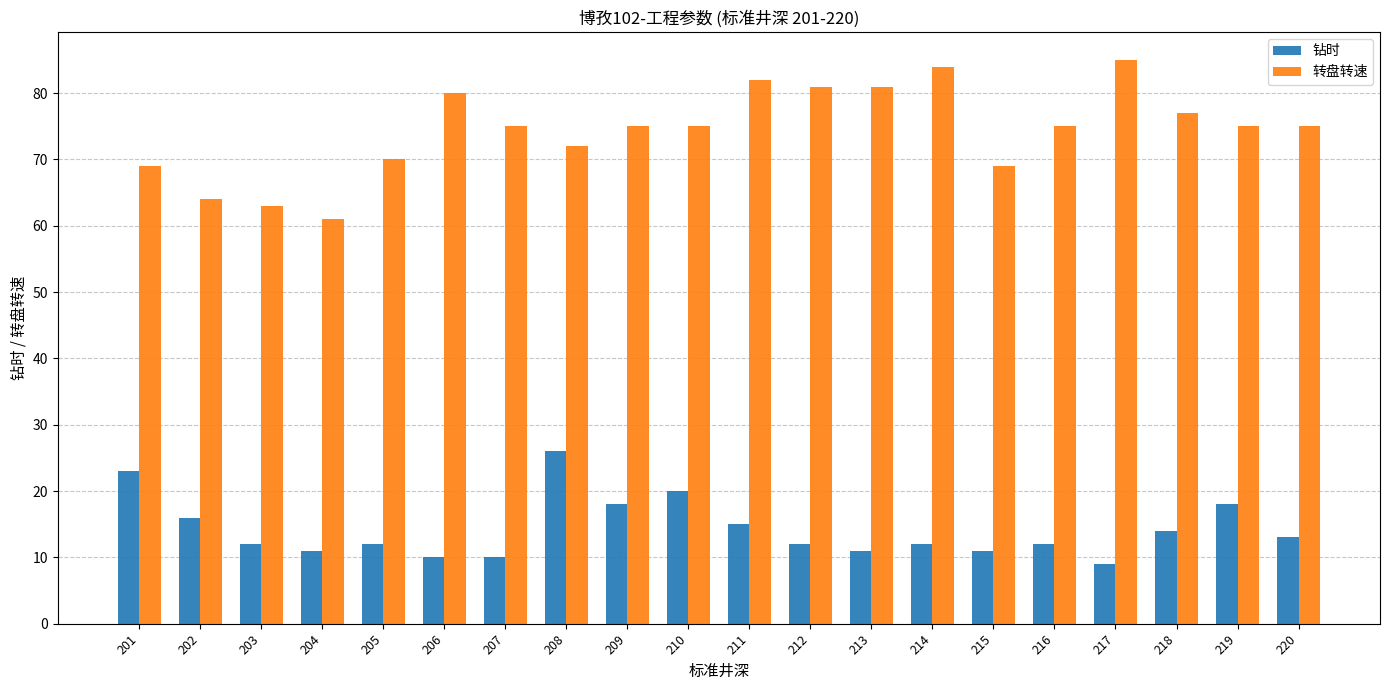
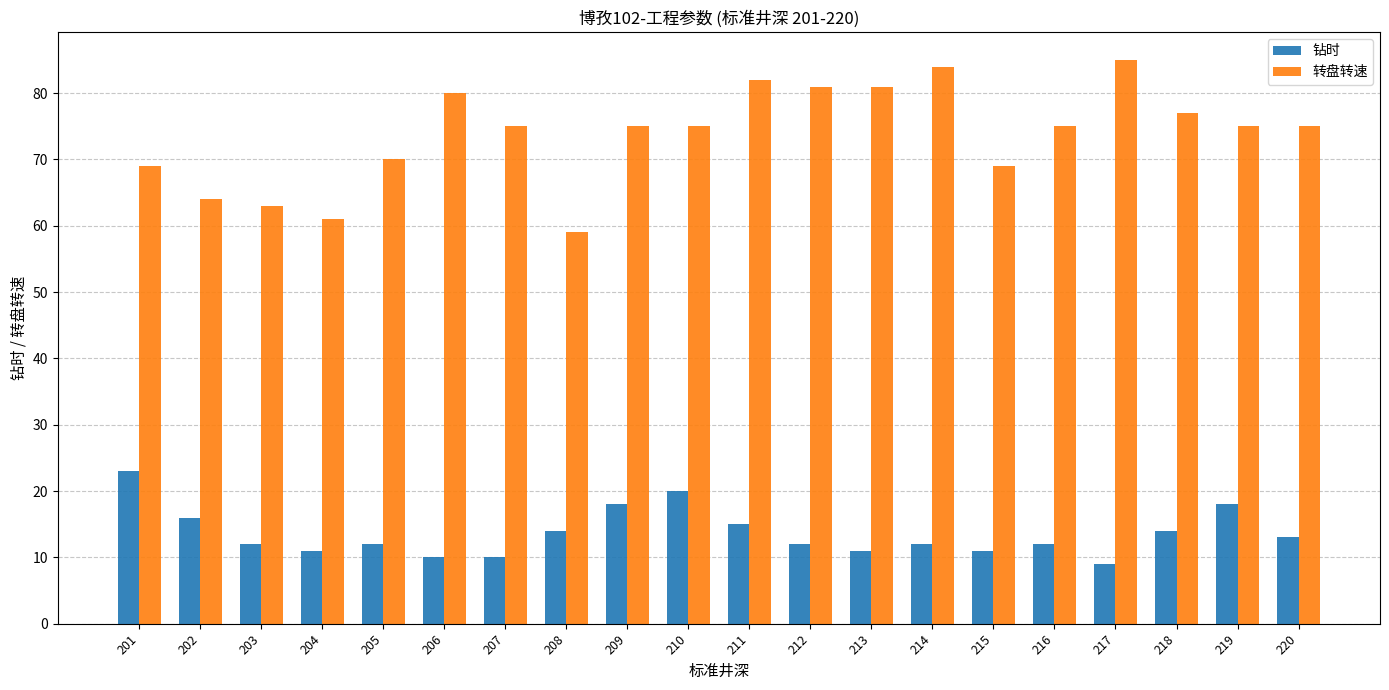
  {
    "钻时": {
      "201": 23,
      "202": 16,
      "203": 12,
      "204": 11,
      "205": 12,
      "206": 10,
      "207": 10,
-     "208": 26,
+     "208": 14,
      "209": 18,
      "210": 20,
      "211": 15,
      "212": 12,
      "213": 11,
      "214": 12,
      "215": 11,
      "216": 12,
      "217": 9,
      "218": 14,
      "219": 18,
      "220": 13
    },
    "转盘转速": {
      "201": 69,
      "202": 64,
      "203": 63,
      "204": 61,
      "205": 70,
      "206": 80,
      "207": 75,
-     "208": 72,
+     "208": 59,
      "209": 75,
      "210": 75,
      "211": 82,
      "212": 81,
      "213": 81,
      "214": 84,
      "215": 69,
      "216": 75,
      "217": 85,
      "218": 77,
      "219": 75,
      "220": 75
    }
  }
